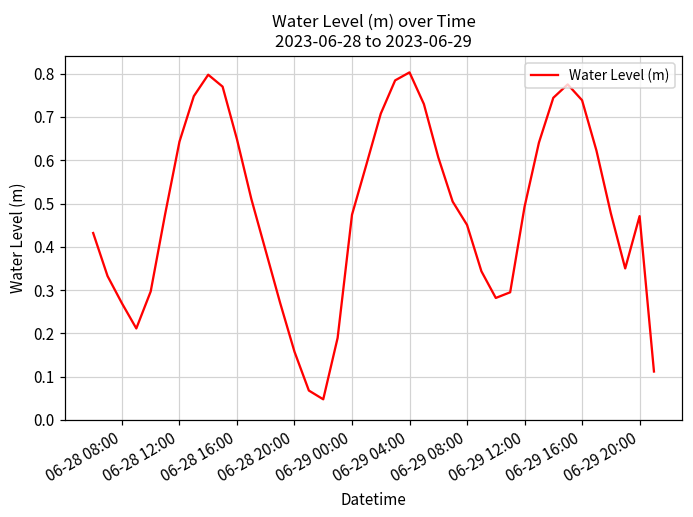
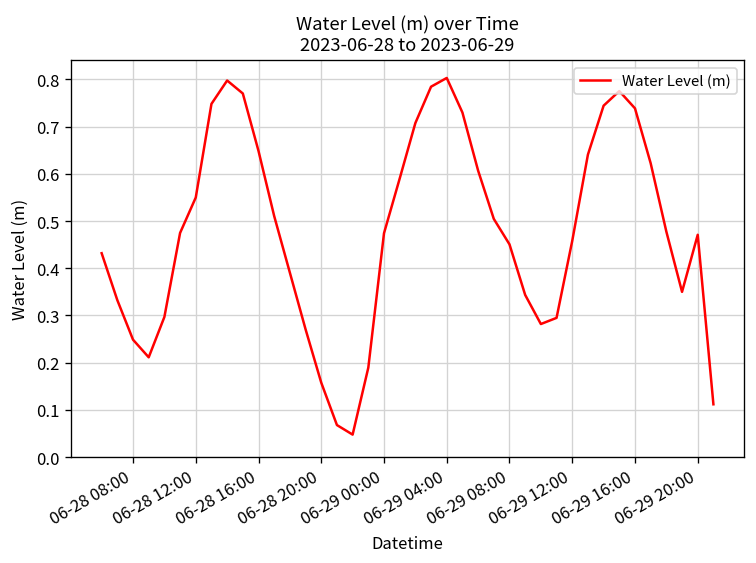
  {
-   "06-28 08:00": 0.27,
-   "06-28 12:00": 0.64,
+   "06-28 08:00": 0.25,
+   "06-28 12:00": 0.55,
    "06-28 16:00": 0.65,
    "06-28 20:00": 0.16,
    "06-29 00:00": 0.47,
    "06-29 04:00": 0.80,
    "06-29 08:00": 0.45,
-   "06-29 12:00": 0.49,
+   "06-29 12:00": 0.46,
    "06-29 16:00": 0.74,
    "06-29 20:00": 0.47
  }
